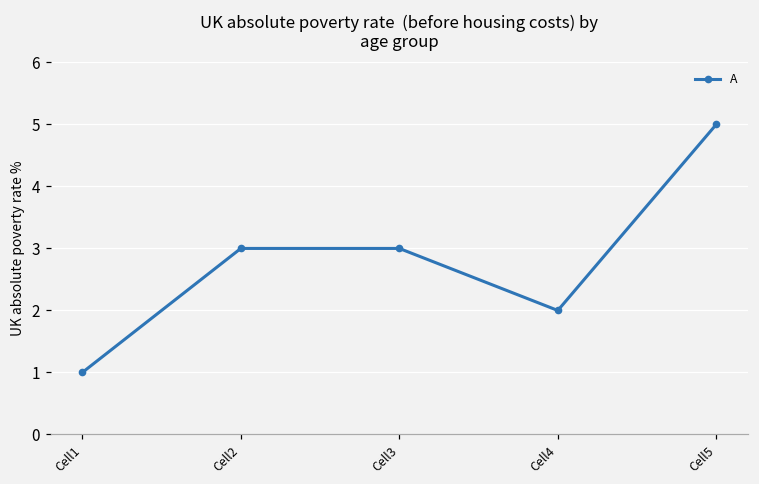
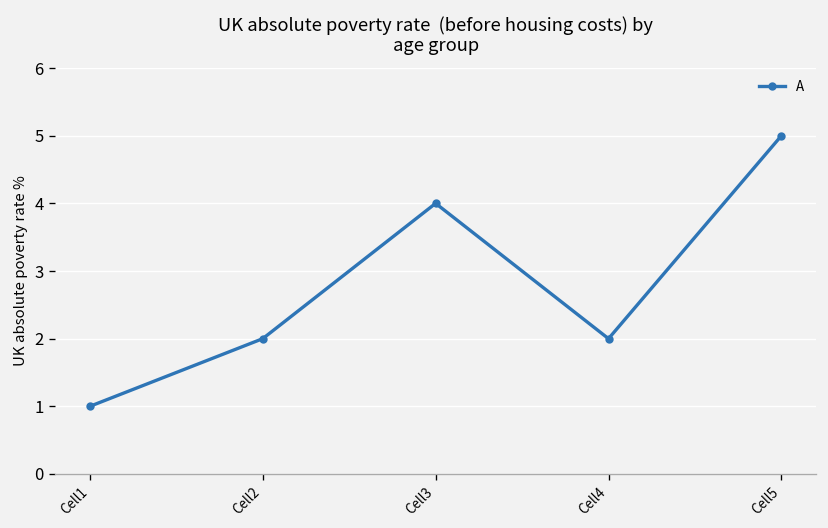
  {
    "Cell1": 1,
-   "Cell2": 3,
-   "Cell3": 3,
+   "Cell2": 2,
+   "Cell3": 4,
    "Cell4": 2,
    "Cell5": 5
  }
